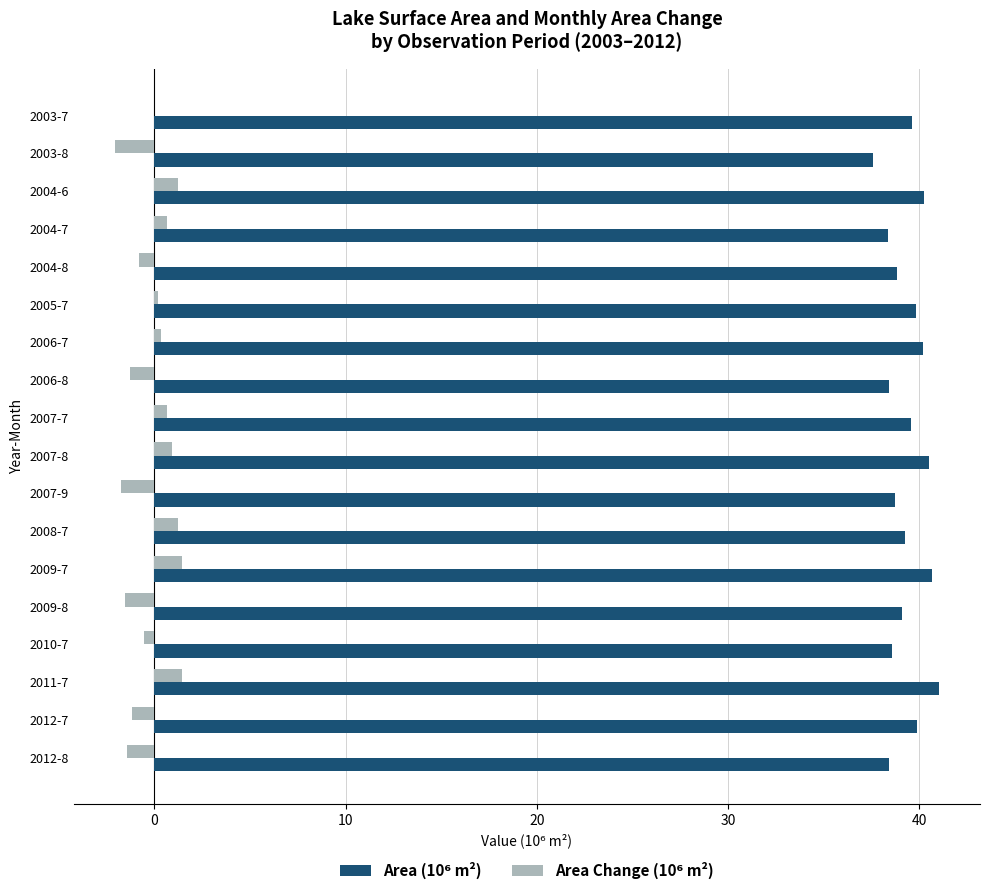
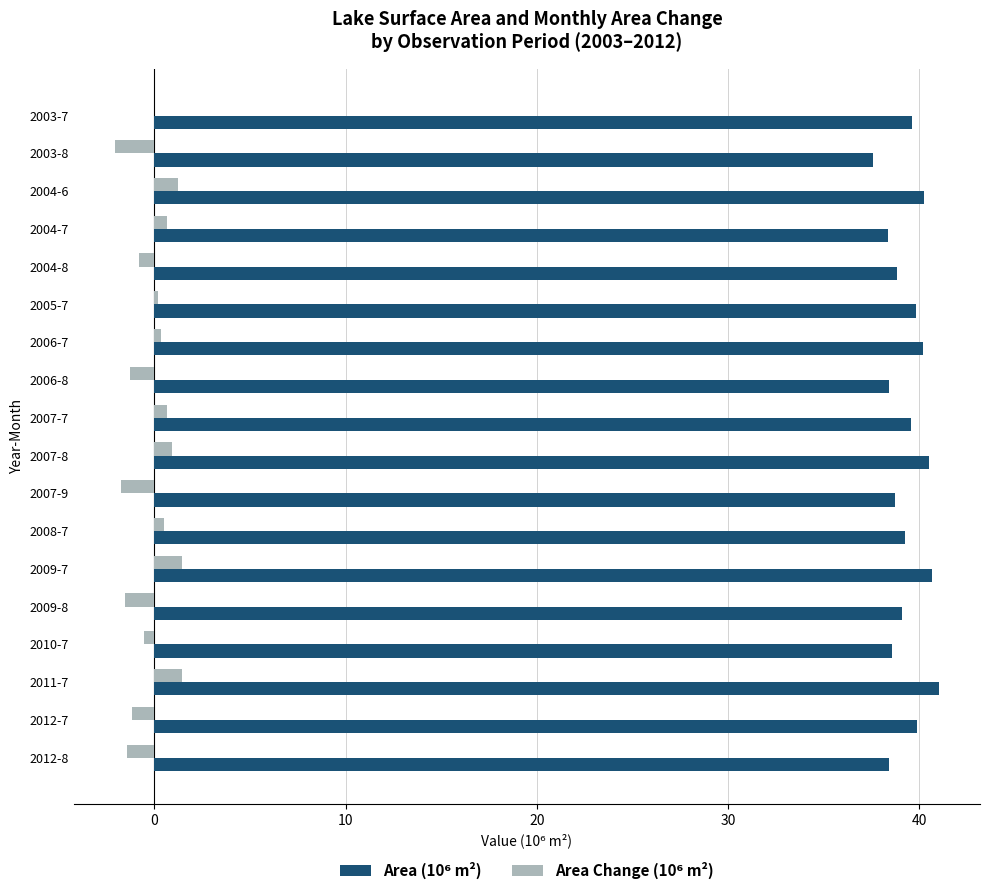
  {
    "Area (10⁶ m²)": {
      "2003-7": 39.6,
      "2003-8": 37.6,
      "2004-6": 40.2,
      "2004-7": 38.4,
      "2004-8": 38.8,
      "2005-7": 39.8,
      "2006-7": 40.2,
      "2006-8": 38.4,
      "2007-7": 39.6,
      "2007-8": 40.5,
      "2007-9": 38.7,
      "2008-7": 39.2,
      "2009-7": 40.7,
      "2009-8": 39.1,
      "2010-7": 38.6,
      "2011-7": 41.0,
      "2012-7": 39.9,
      "2012-8": 38.4
    },
    "Area Change (10⁶ m²)": {
      "2003-7": 0.0,
      "2003-8": -2.1,
      "2004-6": 1.2,
      "2004-7": 0.7,
      "2004-8": -0.8,
      "2005-7": 0.2,
      "2006-7": 0.3,
      "2006-8": -1.3,
      "2007-7": 0.6,
      "2007-8": 0.9,
      "2007-9": -1.8,
-     "2008-7": 1.2,
+     "2008-7": 0.5,
      "2009-7": 1.4,
      "2009-8": -1.6,
      "2010-7": -0.6,
      "2011-7": 1.5,
      "2012-7": -1.1,
      "2012-8": -1.4
    }
  }
